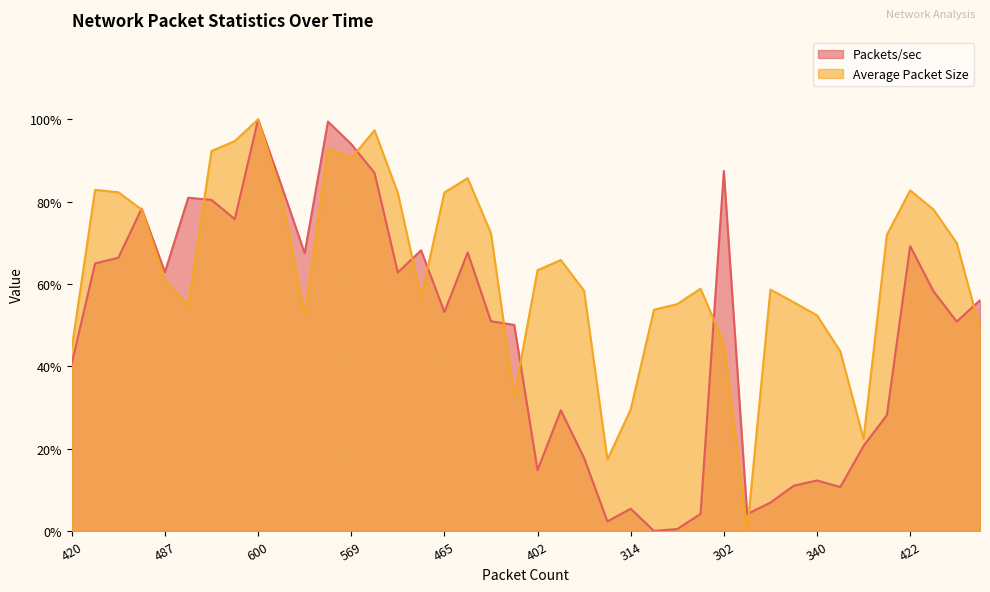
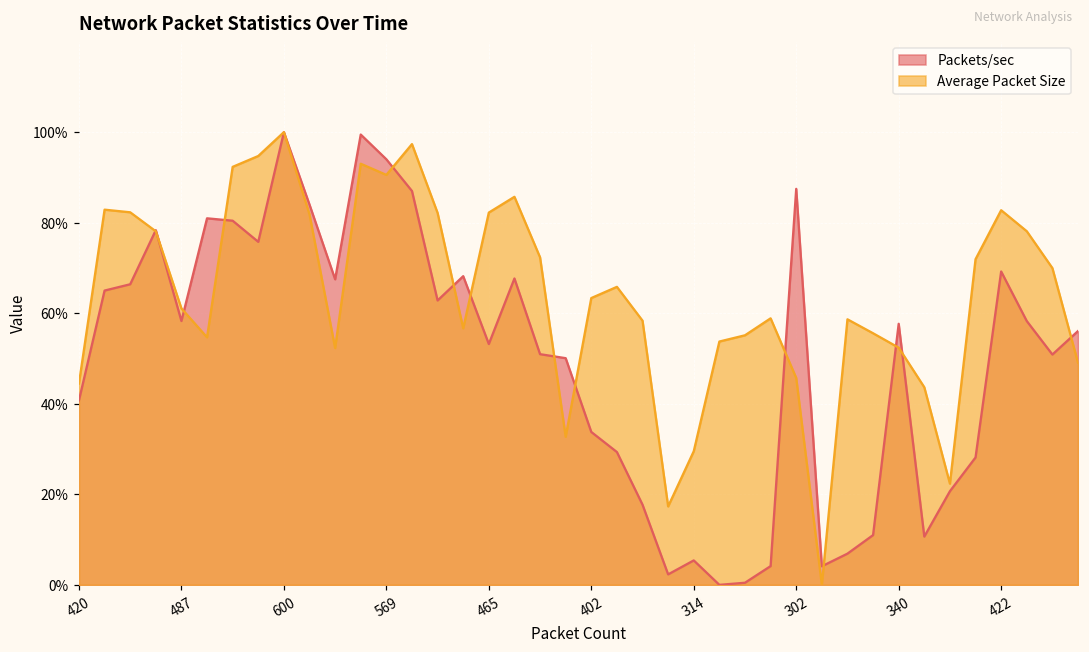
  {
    "Packets/sec": {
      "420": "41%",
-     "487": "63%",
+     "487": "58%",
      "569": "94%",
      "465": "53%",
-     "402": "15%",
+     "402": "34%",
      "314": "5%",
      "302": "87%",
-     "340": "12%",
+     "340": "58%",
      "422": "69%"
    },
    "Average Packet Size": {
      "420": "44%",
      "487": "61%",
      "569": "91%",
      "465": "82%",
      "402": "63%",
      "314": "30%",
      "302": "46%",
      "340": "52%",
      "422": "83%"
    }
  }
